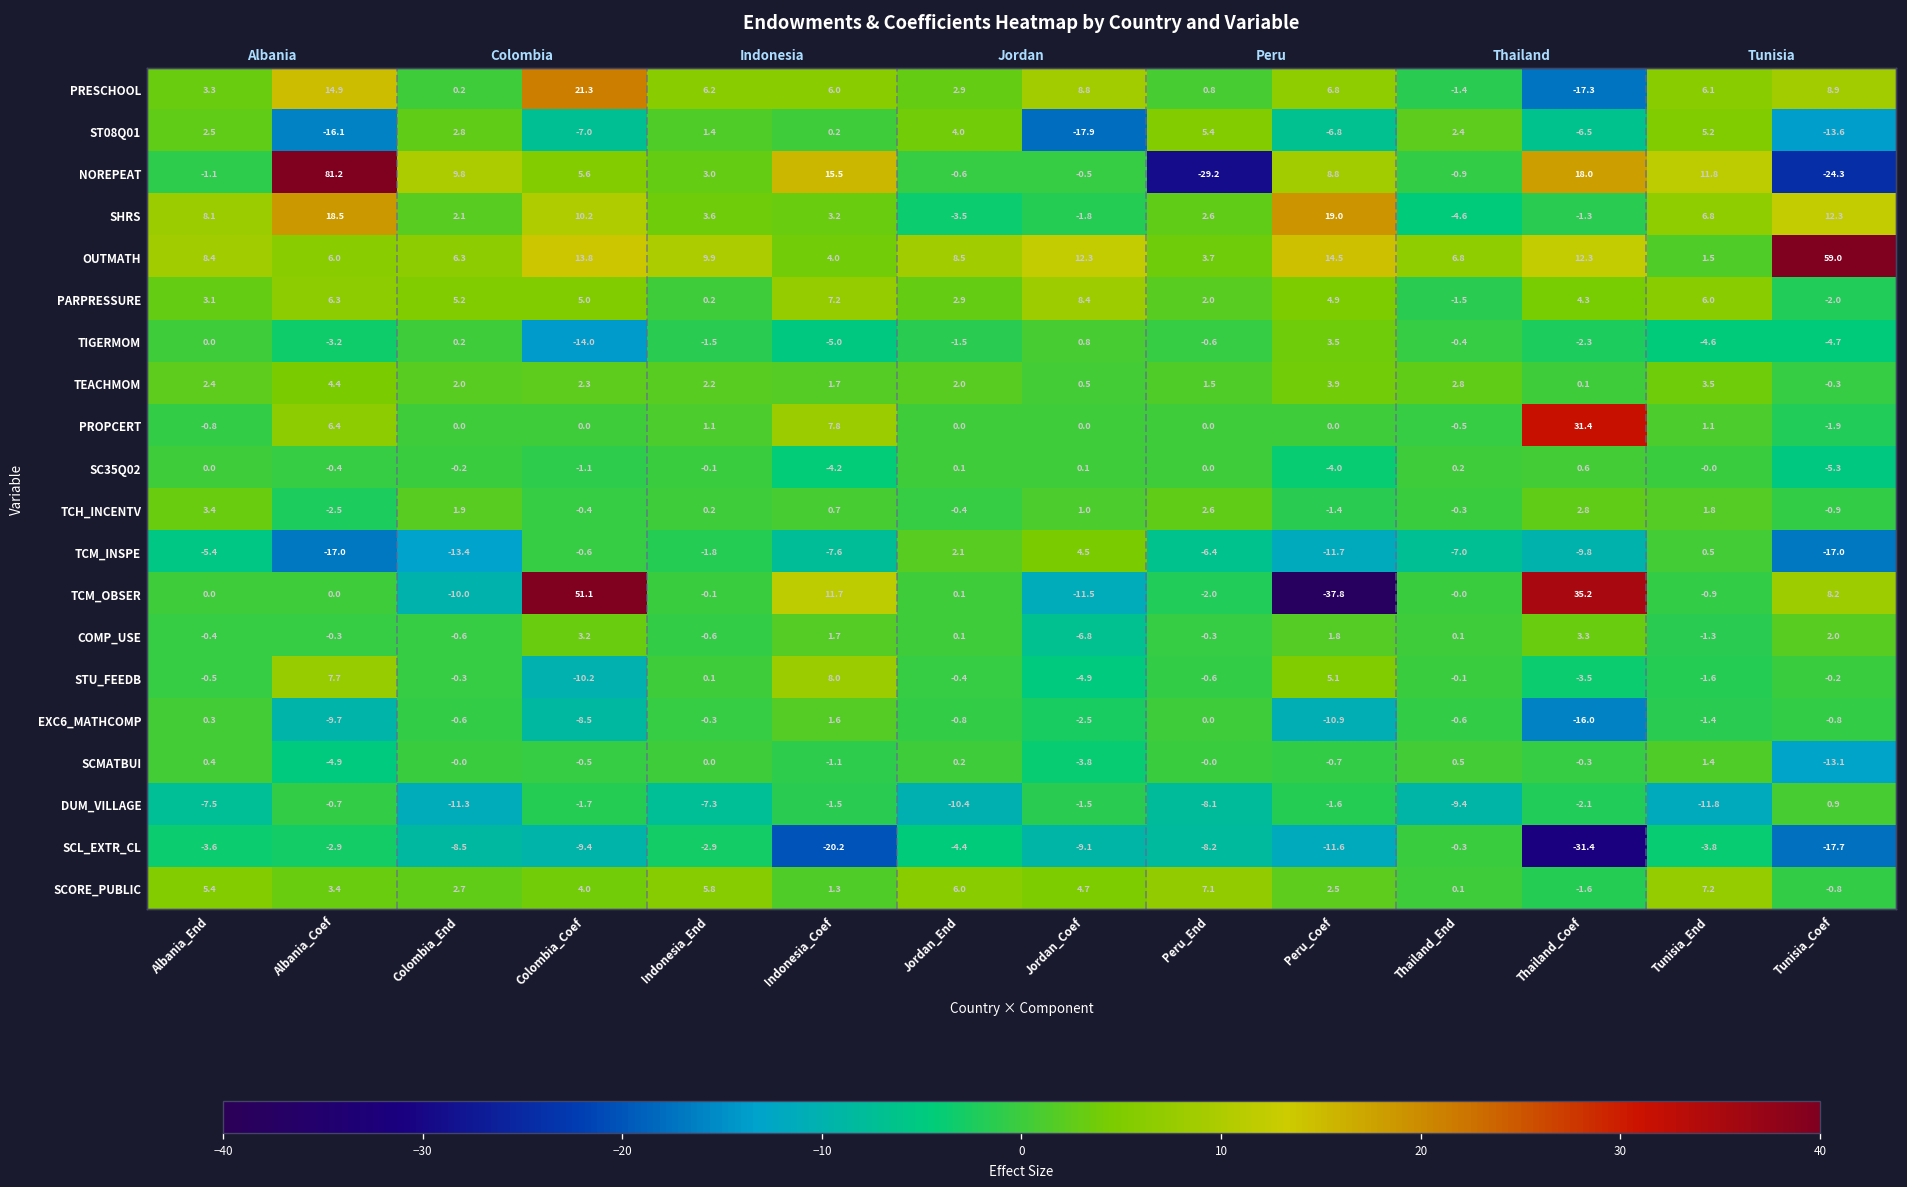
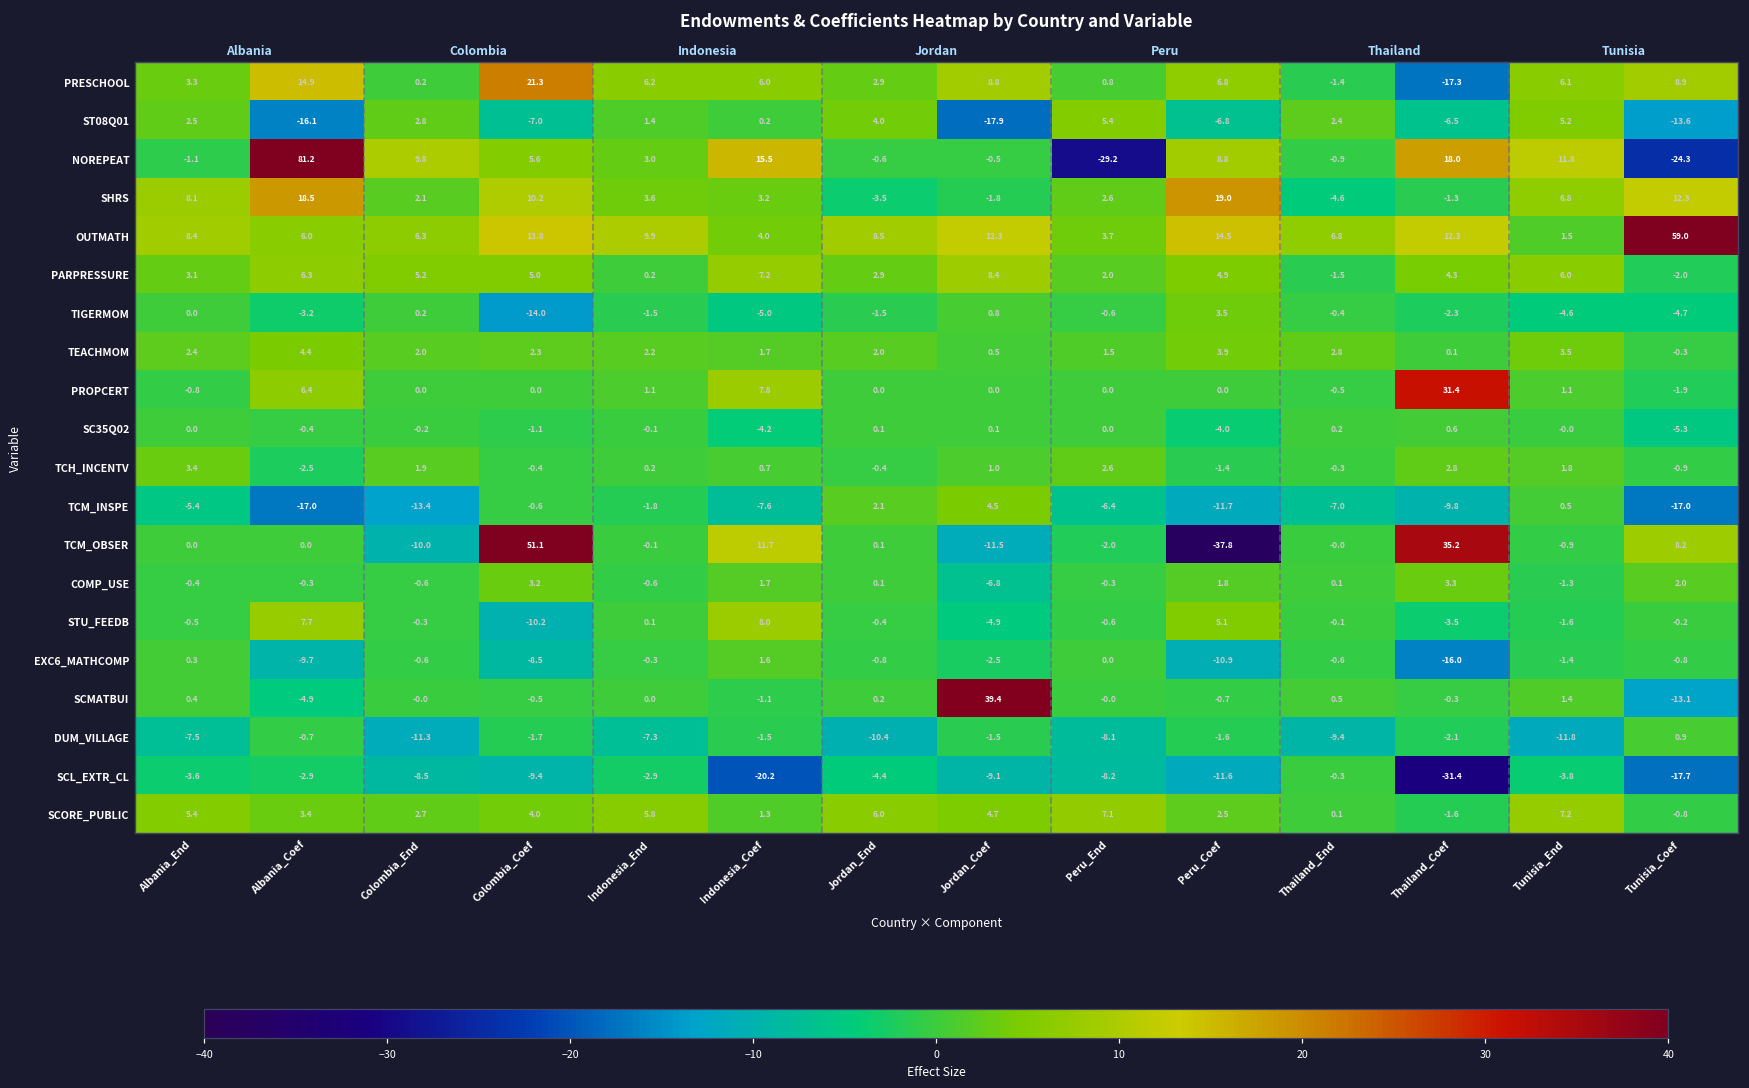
  {
    "SCMATBUI": {
      "Albania_End": 0.4,
      "Albania_Coef": -4.9,
      "Colombia_End": -0.0,
      "Colombia_Coef": -0.5,
      "Indonesia_End": 0.0,
      "Indonesia_Coef": -1.1,
      "Jordan_End": 0.2,
-     "Jordan_Coef": -3.8,
+     "Jordan_Coef": 39.4,
      "Peru_End": -0.0,
      "Peru_Coef": -0.7,
      "Thailand_End": 0.5,
      "Thailand_Coef": -0.3,
      "Tunisia_End": 1.4,
      "Tunisia_Coef": -13.1
    }
  }
